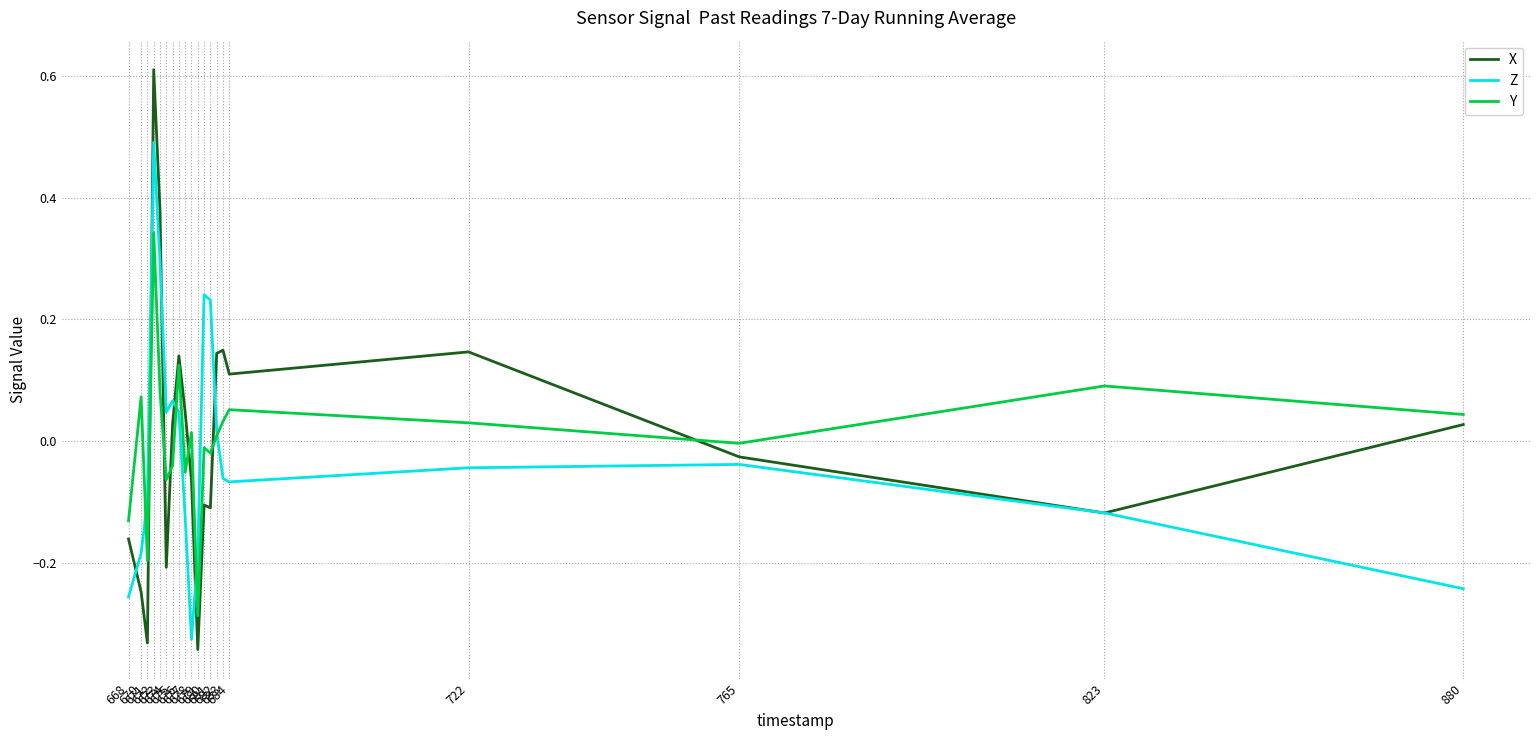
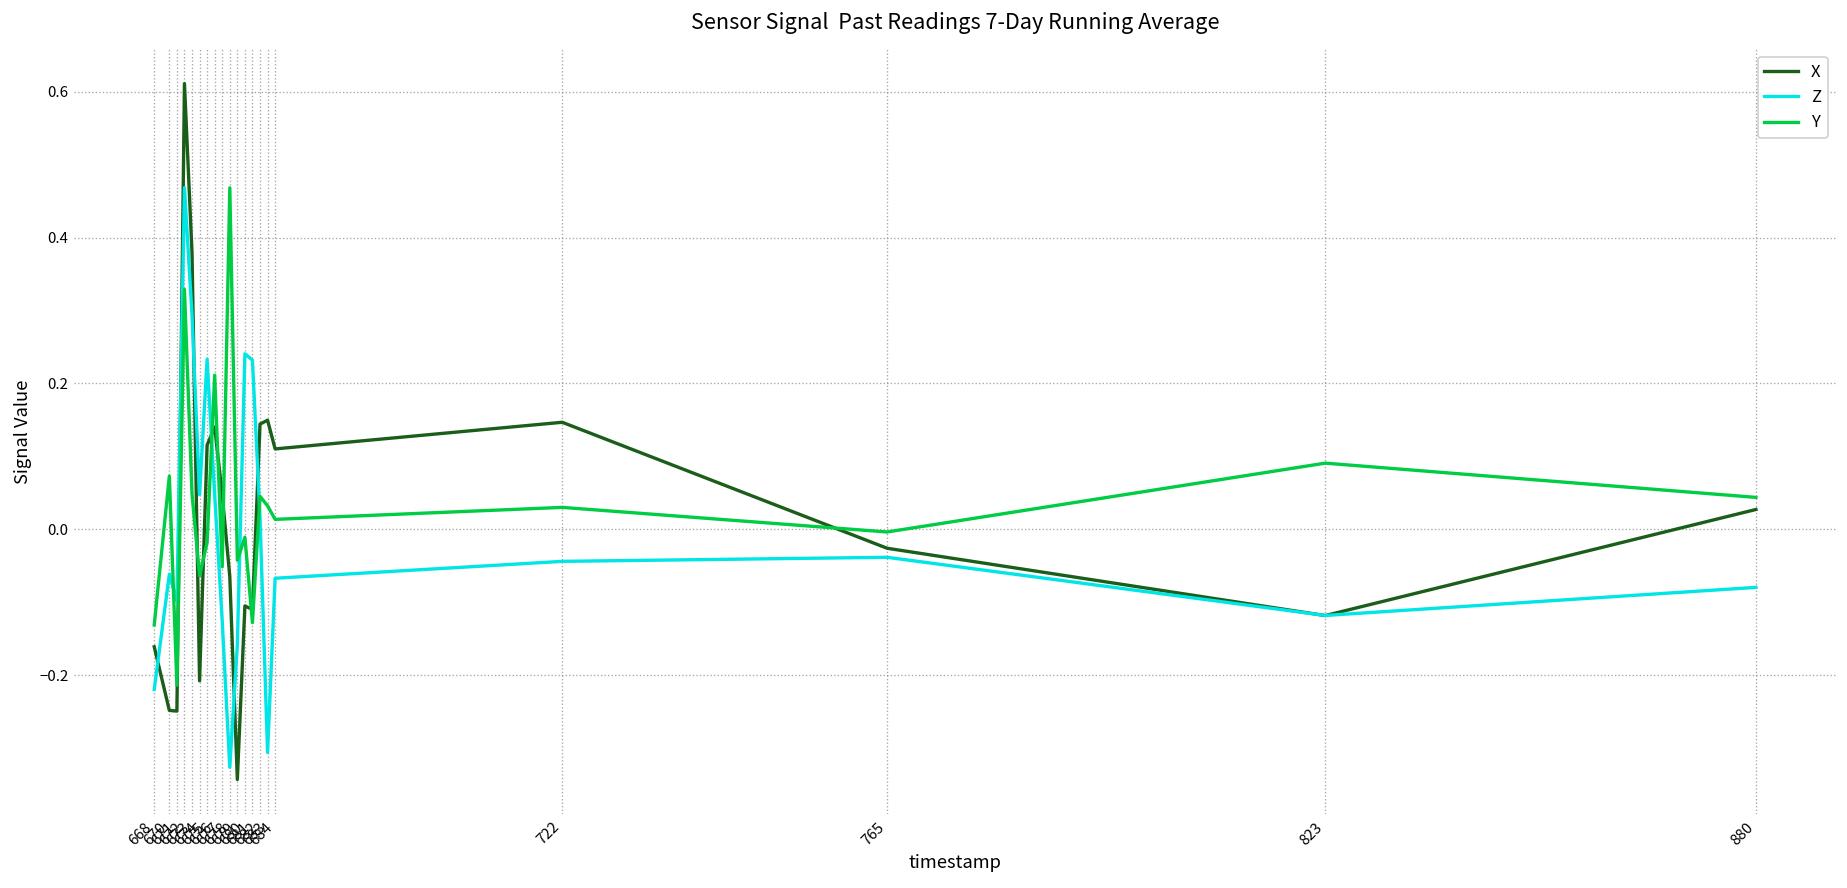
  {
    "X": {
      "668": -0.16,
      "670": -0.25,
-     "671": -0.33,
+     "671": -0.25,
      "672": 0.61,
      "673": 0.38,
      "674": -0.21,
-     "675": 0.03,
+     "675": 0.12,
      "676": 0.14,
      "677": 0.05,
      "678": -0.06,
      "679": -0.34,
      "680": -0.11,
      "681": -0.11,
      "682": 0.14,
      "683": 0.15,
      "684": 0.11,
      "722": 0.15,
      "765": -0.03,
      "880": 0.03
    },
    "Z": {
-     "668": -0.26,
-     "670": -0.18,
+     "668": -0.22,
+     "670": -0.06,
      "671": -0.10,
-     "672": 0.49,
+     "672": 0.47,
      "673": 0.29,
      "674": 0.05,
-     "675": 0.07,
+     "675": 0.23,
      "676": 0.05,
      "677": -0.13,
      "678": -0.33,
-     "679": -0.19,
+     "679": -0.16,
      "680": 0.24,
      "681": 0.23,
      "682": 0.02,
-     "683": -0.06,
+     "683": -0.31,
      "684": -0.07,
      "722": -0.04,
      "765": -0.04,
-     "880": -0.24
+     "880": -0.08
    },
    "Y": {
      "668": -0.13,
      "670": 0.07,
-     "671": -0.20,
-     "672": 0.34,
-     "673": 0.08,
+     "671": -0.21,
+     "672": 0.33,
+     "673": 0.05,
      "674": -0.06,
-     "675": -0.04,
-     "676": 0.12,
+     "675": -0.02,
+     "676": 0.21,
      "677": -0.05,
-     "678": 0.01,
-     "679": -0.29,
+     "678": 0.47,
+     "679": -0.04,
      "680": -0.01,
-     "681": -0.02,
-     "682": 0.01,
+     "681": -0.13,
+     "682": 0.05,
      "683": 0.03,
-     "684": 0.05,
+     "684": 0.01,
      "722": 0.03,
      "765": 0.00,
      "823": 0.09,
      "880": 0.04
    }
  }
